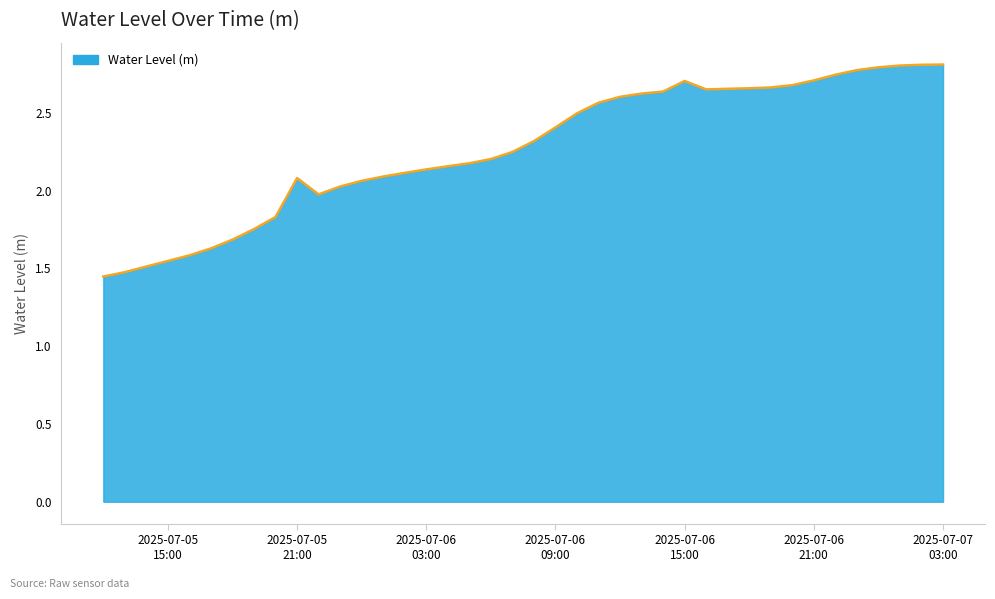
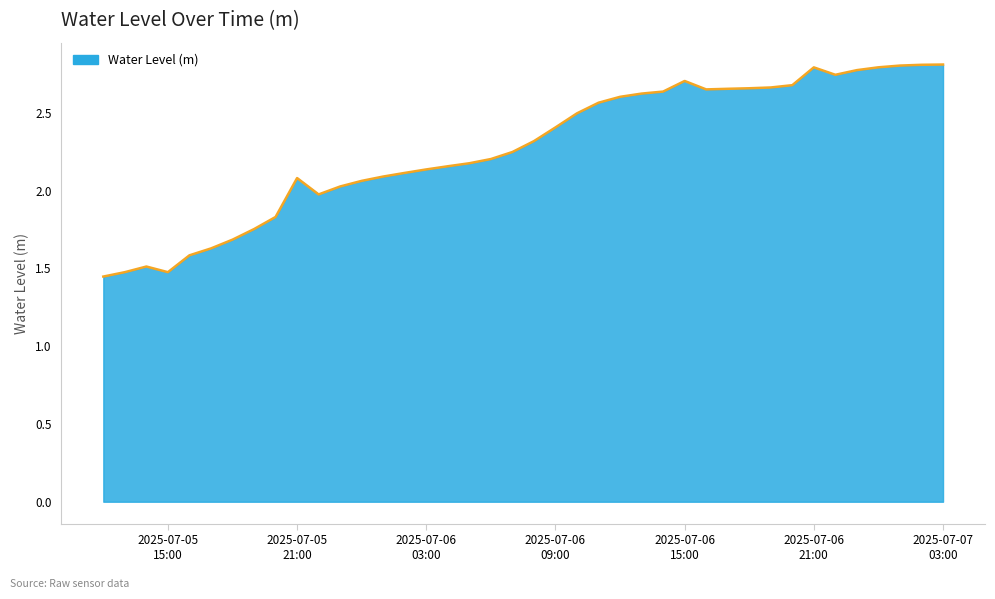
  {
-   "2025-07-05 15:00": 1.55,
+   "2025-07-05 15:00": 1.48,
    "2025-07-05 21:00": 2.08,
    "2025-07-06 03:00": 2.14,
    "2025-07-06 09:00": 2.41,
    "2025-07-06 15:00": 2.70,
-   "2025-07-06 21:00": 2.71,
+   "2025-07-06 21:00": 2.79,
    "2025-07-07 03:00": 2.81
  }
